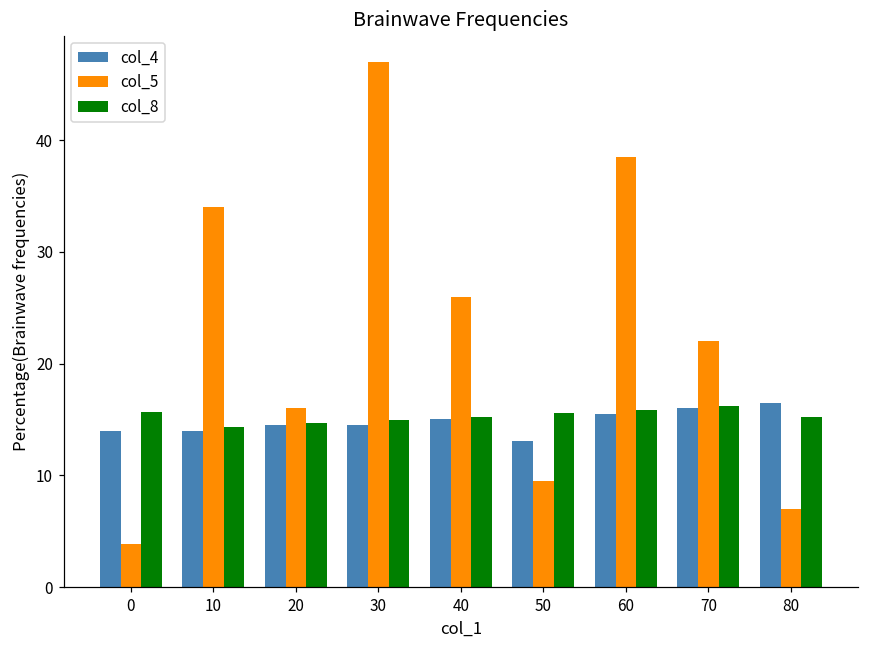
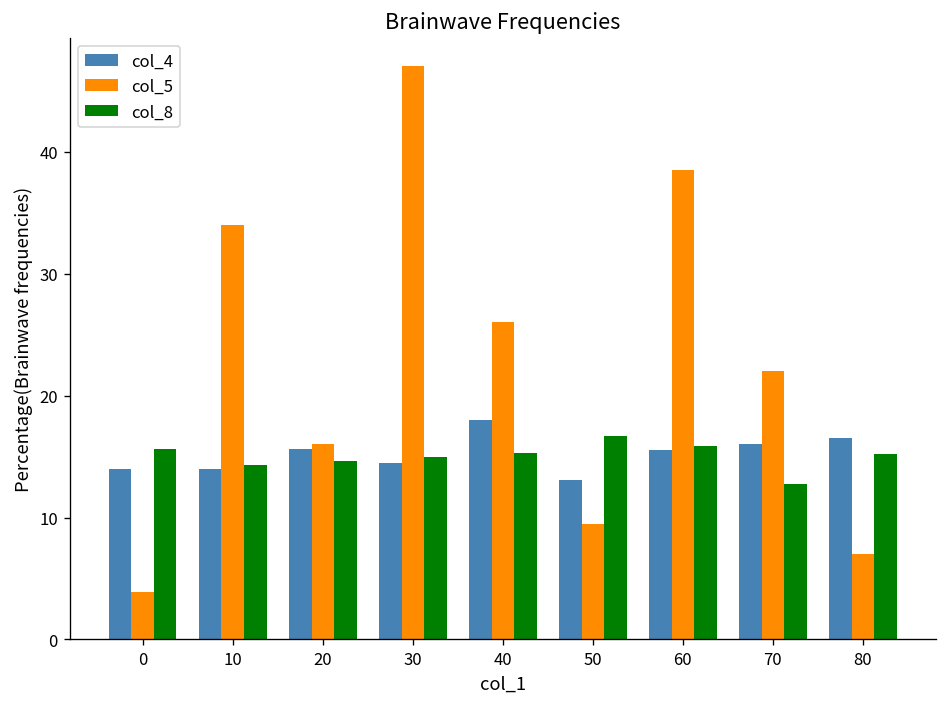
  {
    "col_4": {
      "0": 14.0,
      "10": 14.0,
-     "20": 14.5,
+     "20": 15.6,
      "30": 14.5,
-     "40": 15,
+     "40": 18,
      "50": 13.1,
      "60": 15.5,
      "70": 16.0,
      "80": 16.5
    },
    "col_5": {
      "0": 3.9,
      "10": 34.0,
      "20": 16.0,
      "30": 47.0,
      "40": 26.0,
      "50": 9.5,
      "60": 38.5,
      "70": 22.0,
      "80": 7.0
    },
    "col_8": {
      "0": 15.6,
      "10": 14.3,
      "20": 14.7,
      "30": 15.0,
      "40": 15.3,
-     "50": 15.6,
+     "50": 16.7,
      "60": 15.9,
-     "70": 16.2,
+     "70": 12.8,
      "80": 15.2
    }
  }
